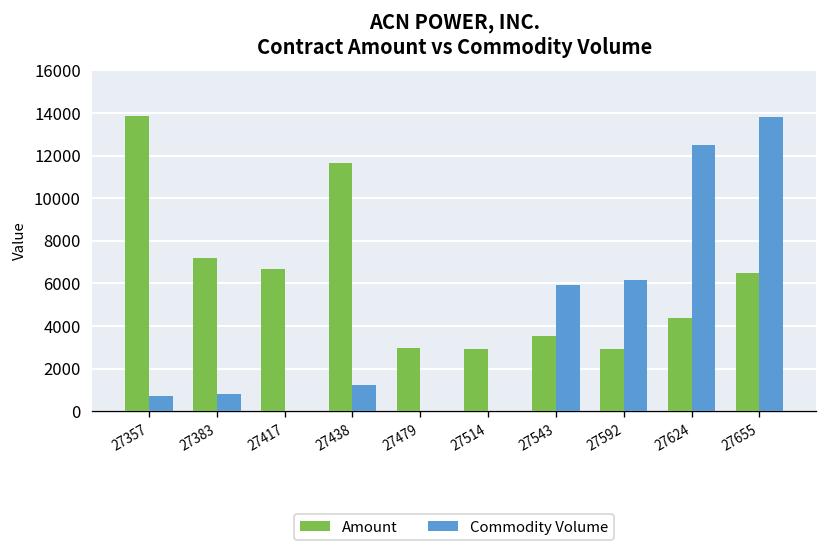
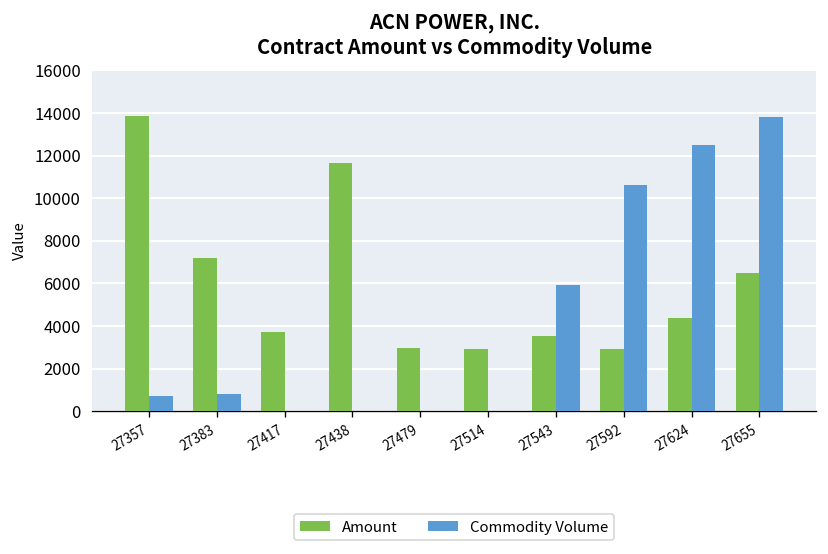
  {
    "Amount": {
      "27357": 13900,
      "27383": 7200,
-     "27417": 6700,
+     "27417": 3700,
      "27438": 11600,
      "27479": 3000,
      "27514": 2900,
      "27543": 3500,
      "27592": 2900,
      "27624": 4400,
      "27655": 6500
    },
    "Commodity Volume": {
      "27357": 700,
      "27383": 800,
      "27417": 0,
-     "27438": 1300,
+     "27438": 0,
      "27479": 0,
      "27514": 0,
      "27543": 5900,
-     "27592": 6200,
+     "27592": 10600,
      "27624": 12500,
      "27655": 13800
    }
  }
